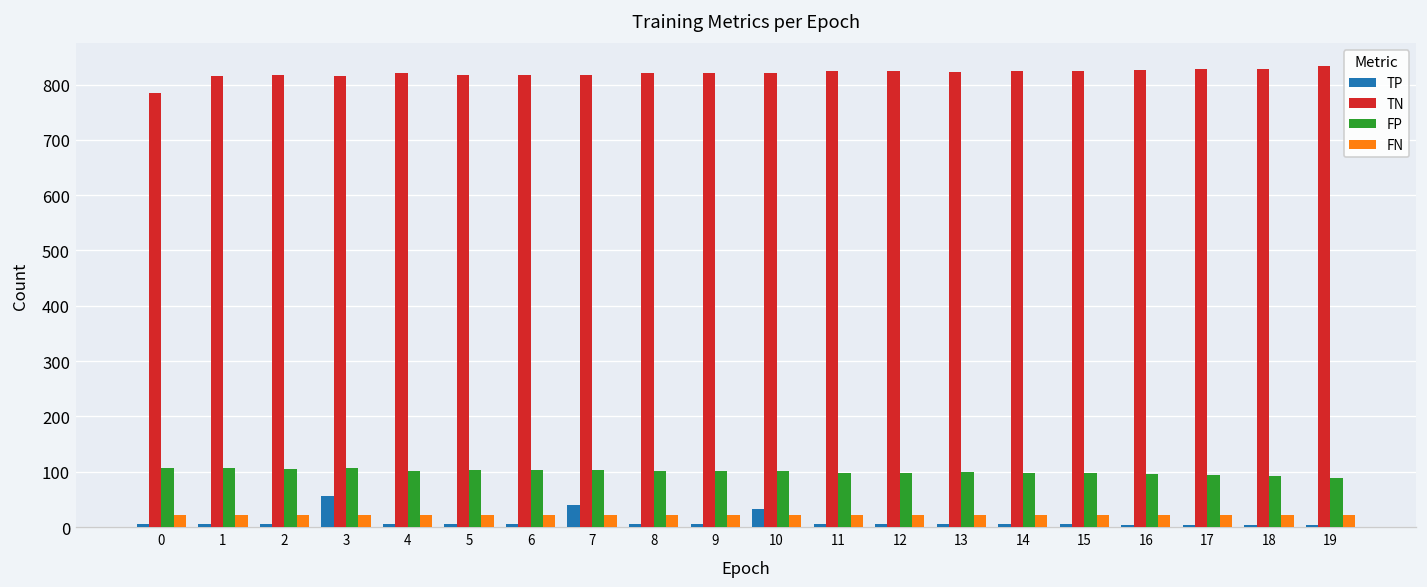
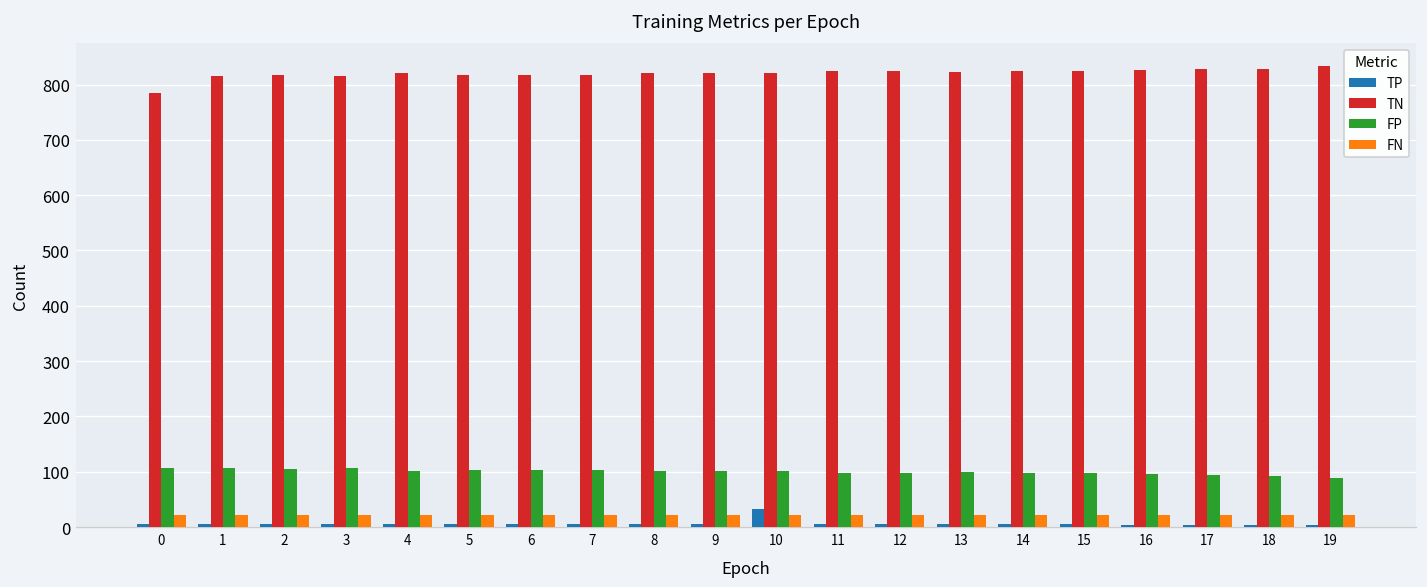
  {
    "TP": {
-     "3": 60,
-     "7": 40,
+     "3": 10,
+     "7": 10,
      "10": 30
    },
    "TN": {
      "0": 790,
      "1": 820,
      "2": 820,
      "3": 820,
      "4": 820,
      "5": 820,
      "6": 820,
      "7": 820,
      "8": 820,
      "9": 820,
      "10": 820,
      "11": 820,
      "12": 820,
      "13": 820,
      "14": 820,
      "15": 820,
      "16": 830,
      "17": 830,
      "18": 830,
      "19": 830
    },
    "FP": {
      "0": 110,
      "1": 110,
      "2": 110,
      "3": 110,
      "4": 100,
      "5": 100,
      "6": 100,
      "7": 100,
      "8": 100,
      "9": 100,
      "10": 100,
      "11": 100,
      "12": 100,
      "13": 100,
      "14": 100,
      "15": 100,
      "16": 100,
      "17": 90,
      "18": 90,
      "19": 90
    },
    "FN": {
      "0": 20,
      "1": 20,
      "2": 20,
      "3": 20,
      "4": 20,
      "5": 20,
      "6": 20,
      "7": 20,
      "8": 20,
      "9": 20,
      "10": 20,
      "11": 20,
      "12": 20,
      "13": 20,
      "14": 20,
      "15": 20,
      "16": 20,
      "17": 20,
      "18": 20,
      "19": 20
    }
  }
